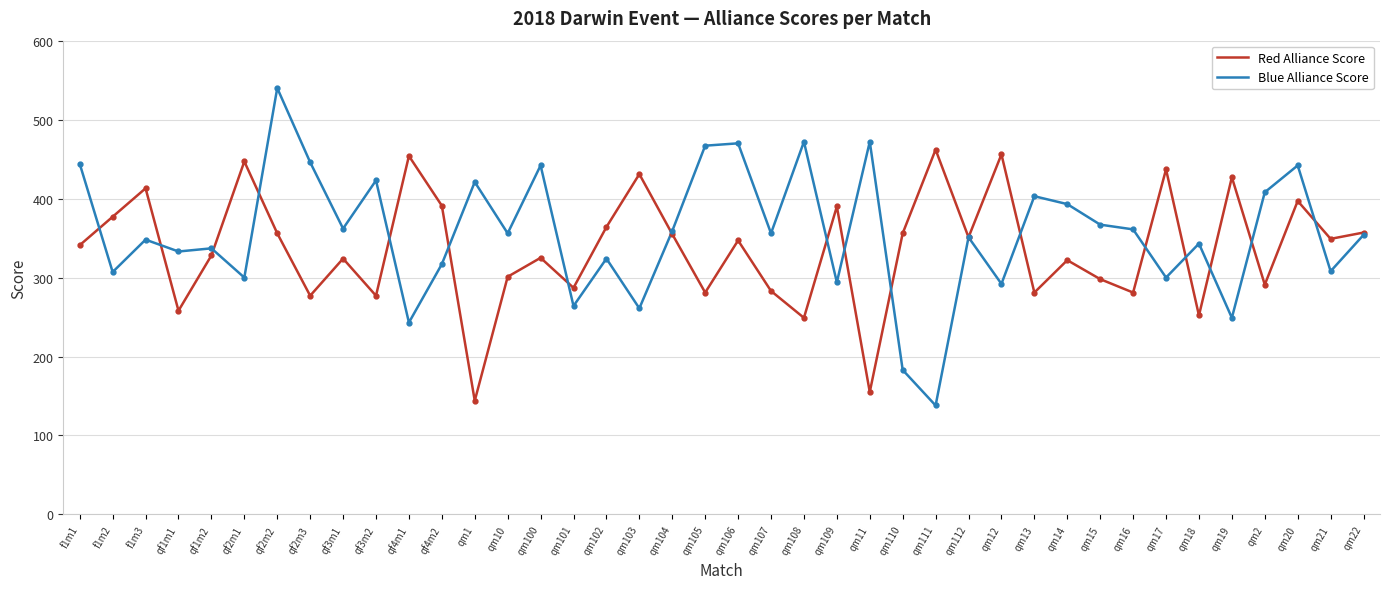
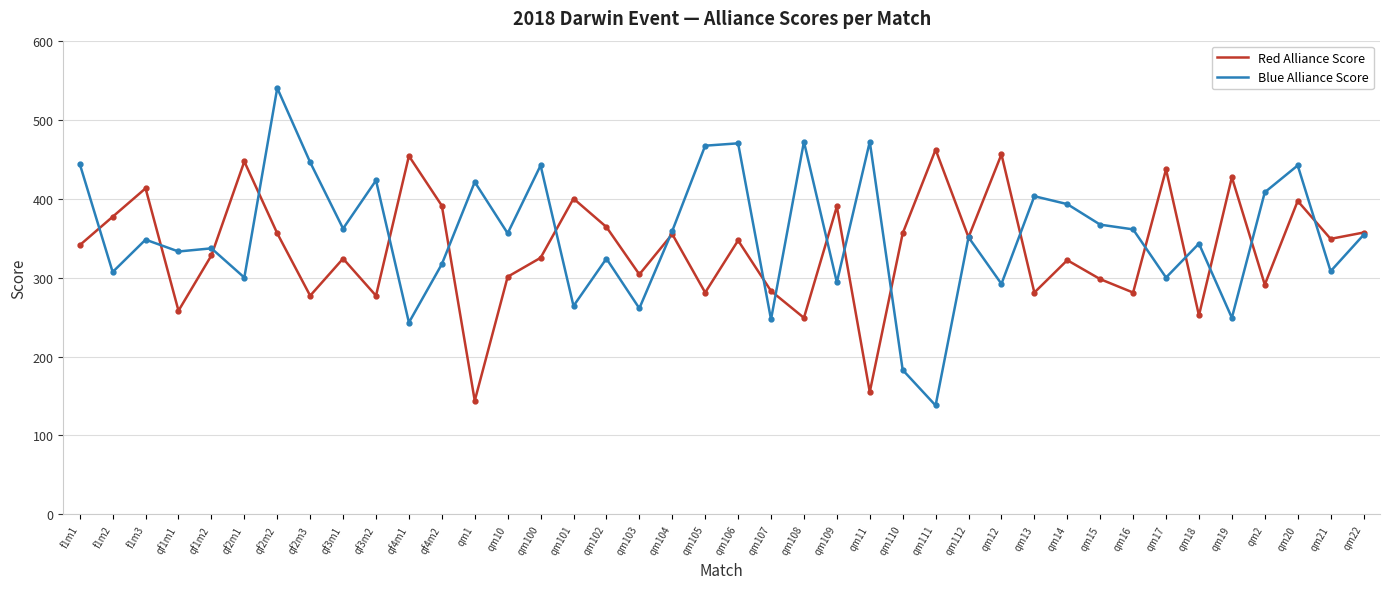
  {
    "Red Alliance Score": {
      "f1m1": 340,
      "f1m2": 380,
      "f1m3": 410,
      "qf1m1": 260,
      "qf1m2": 330,
      "qf2m1": 450,
      "qf2m2": 360,
      "qf2m3": 280,
      "qf3m1": 320,
      "qf3m2": 280,
      "qf4m1": 450,
      "qf4m2": 390,
      "qm1": 140,
      "qm10": 300,
      "qm100": 330,
-     "qm101": 290,
+     "qm101": 400,
      "qm102": 360,
-     "qm103": 430,
+     "qm103": 300,
      "qm104": 360,
      "qm105": 280,
      "qm106": 350,
      "qm107": 280,
      "qm108": 250,
      "qm109": 390,
      "qm11": 160,
      "qm110": 360,
      "qm111": 460,
      "qm12": 460,
      "qm13": 280,
      "qm14": 320,
      "qm15": 300,
      "qm16": 280,
      "qm17": 440,
      "qm18": 250,
      "qm19": 430,
      "qm2": 290,
      "qm20": 400,
      "qm21": 350
    },
    "Blue Alliance Score": {
      "f1m1": 440,
      "f1m2": 310,
      "f1m3": 350,
      "qf1m1": 330,
      "qf1m2": 340,
      "qf2m1": 300,
      "qf2m2": 540,
      "qf2m3": 450,
      "qf3m1": 360,
      "qf3m2": 420,
      "qf4m1": 240,
      "qf4m2": 320,
      "qm1": 420,
      "qm10": 360,
      "qm100": 440,
      "qm101": 260,
      "qm102": 320,
      "qm103": 260,
      "qm104": 360,
      "qm105": 470,
      "qm106": 470,
-     "qm107": 360,
+     "qm107": 250,
      "qm108": 470,
      "qm109": 290,
      "qm11": 470,
      "qm110": 180,
      "qm111": 140,
      "qm12": 290,
      "qm13": 400,
      "qm14": 390,
      "qm15": 370,
      "qm16": 360,
      "qm17": 300,
      "qm18": 340,
      "qm19": 250,
      "qm2": 410,
      "qm20": 440,
      "qm21": 310
    }
  }
